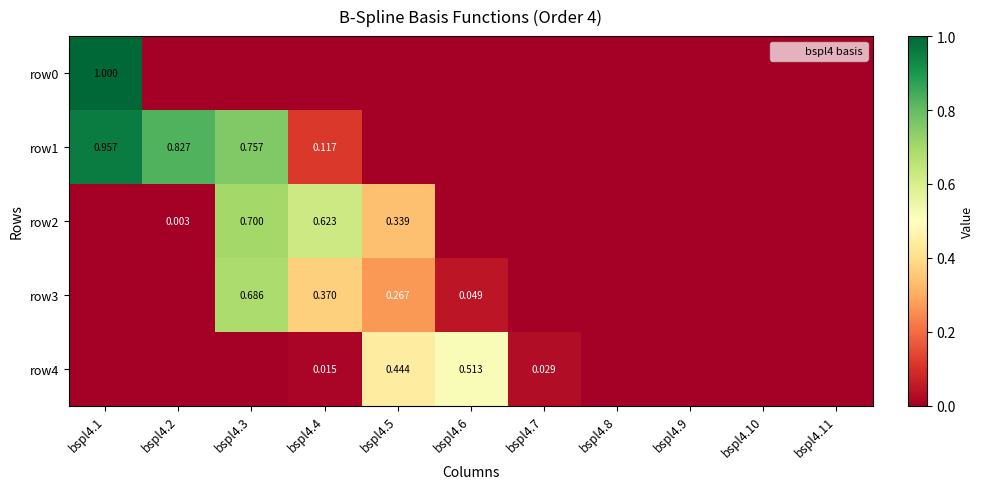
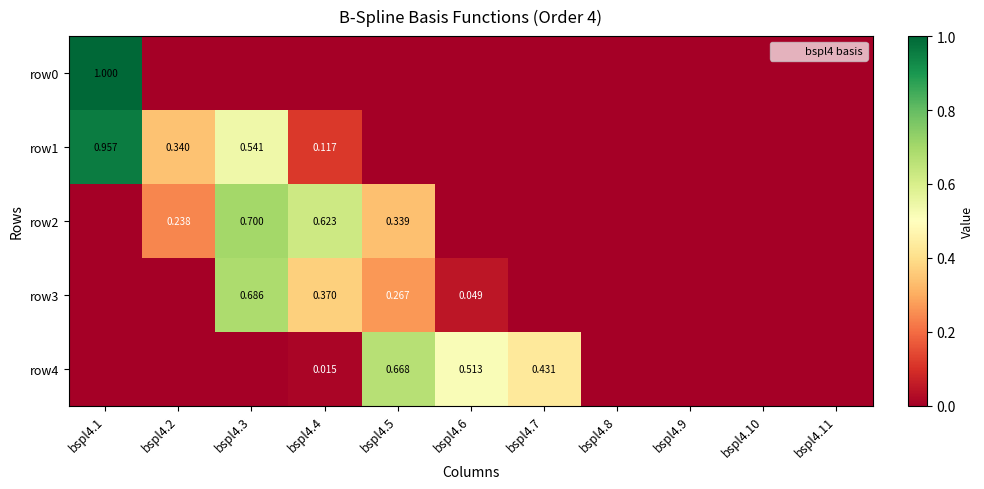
  {
    "row0": {
      "bspl4.1": 1.000
    },
    "row1": {
      "bspl4.1": 0.957,
-     "bspl4.2": 0.827,
-     "bspl4.3": 0.757,
+     "bspl4.2": 0.340,
+     "bspl4.3": 0.541,
      "bspl4.4": 0.117
    },
    "row2": {
-     "bspl4.2": 0.003,
+     "bspl4.2": 0.238,
      "bspl4.3": 0.700,
      "bspl4.4": 0.623,
      "bspl4.5": 0.339
    },
    "row3": {
      "bspl4.3": 0.686,
      "bspl4.4": 0.370,
      "bspl4.5": 0.267,
      "bspl4.6": 0.049
    },
    "row4": {
      "bspl4.4": 0.015,
-     "bspl4.5": 0.444,
+     "bspl4.5": 0.668,
      "bspl4.6": 0.513,
-     "bspl4.7": 0.029
+     "bspl4.7": 0.431
    }
  }
